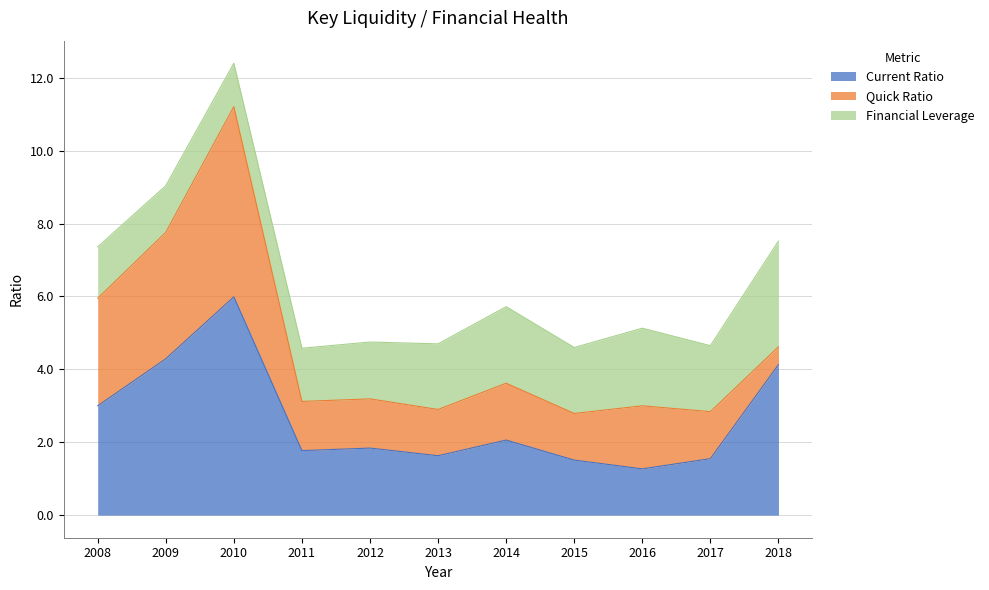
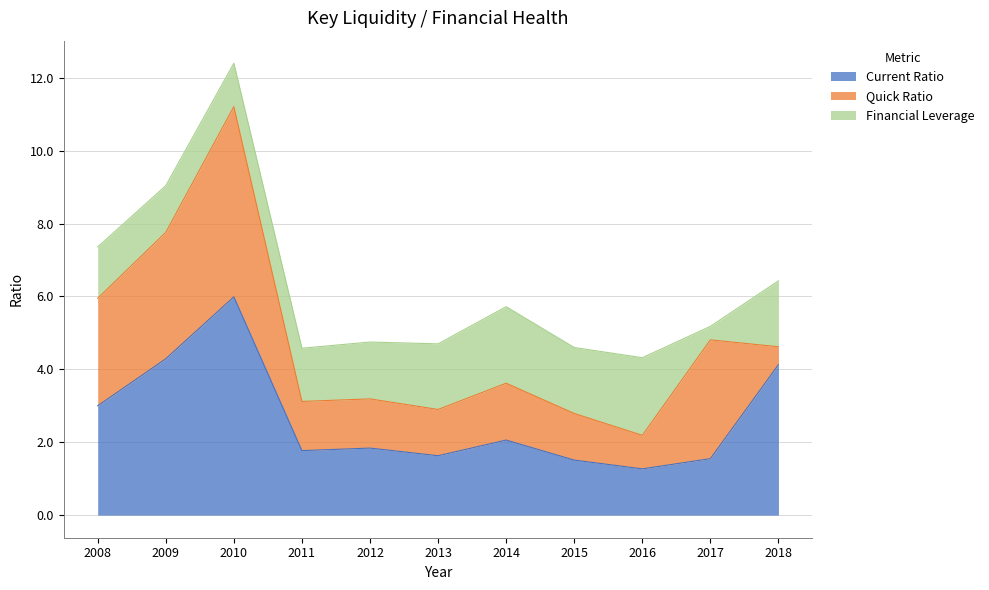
  {
    "Current Ratio": {
      "2008": 3.0,
      "2009": 4.3,
      "2010": 6.0,
      "2011": 1.8,
      "2012": 1.8,
      "2013": 1.6,
      "2014": 2.1,
      "2015": 1.5,
      "2016": 1.3,
      "2017": 1.6,
      "2018": 4.1
    },
    "Quick Ratio": {
      "2008": 3.0,
      "2009": 3.5,
      "2010": 5.2,
      "2011": 1.4,
      "2012": 1.4,
      "2013": 1.3,
      "2014": 1.6,
      "2015": 1.3,
-     "2016": 1.7,
-     "2017": 1.3,
+     "2016": 0.9,
+     "2017": 3.3,
      "2018": 0.5
    },
    "Financial Leverage": {
      "2008": 1.4,
      "2009": 1.3,
      "2010": 1.2,
      "2011": 1.5,
      "2012": 1.6,
      "2013": 1.8,
      "2014": 2.1,
      "2015": 1.8,
      "2016": 2.1,
-     "2017": 1.8,
-     "2018": 2.9
+     "2017": 0.4,
+     "2018": 1.8
    }
  }
